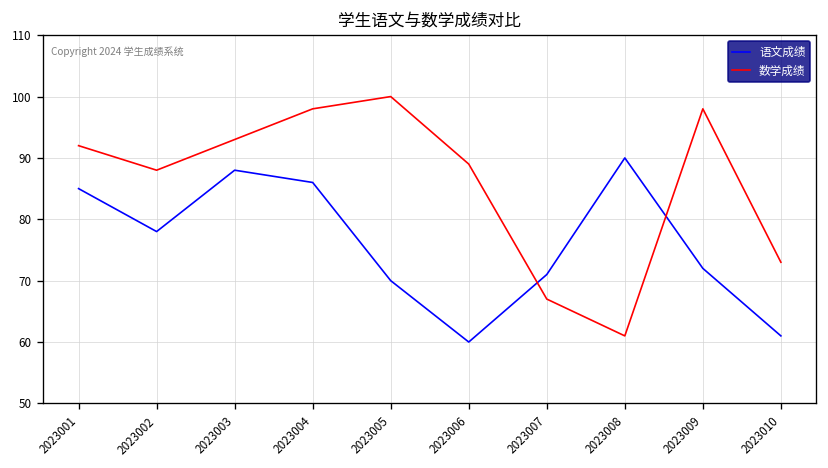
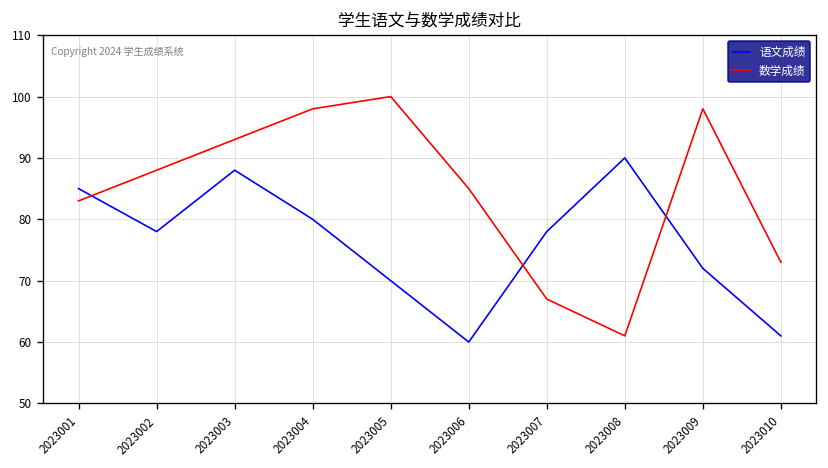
  {
    "语文成绩": {
      "2023001": 85,
      "2023002": 78,
      "2023003": 88,
-     "2023004": 86,
+     "2023004": 80,
      "2023005": 70,
      "2023006": 60,
-     "2023007": 71,
+     "2023007": 78,
      "2023008": 90,
      "2023009": 72,
      "2023010": 61
    },
    "数学成绩": {
-     "2023001": 92,
+     "2023001": 83,
      "2023002": 88,
      "2023003": 93,
      "2023004": 98,
      "2023005": 100,
-     "2023006": 89,
+     "2023006": 85,
      "2023007": 67,
      "2023008": 61,
      "2023009": 98,
      "2023010": 73
    }
  }
